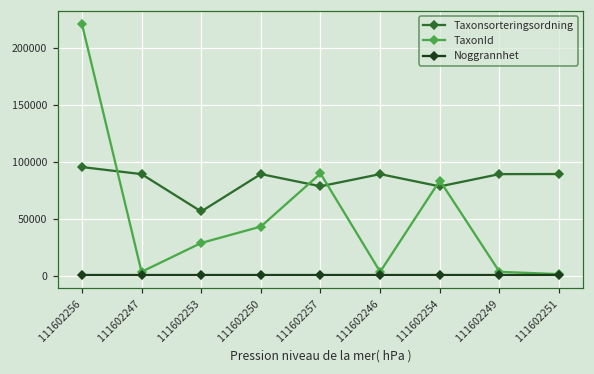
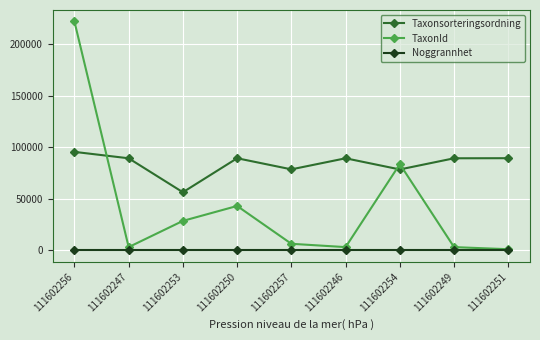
  {
    "TaxonId": {
      "111602256": 222000,
      "111602247": 3000,
      "111602253": 29000,
      "111602250": 43000,
-     "111602257": 90000,
+     "111602257": 6000,
      "111602246": 3000,
      "111602254": 84000,
      "111602249": 3000
    }
  }
